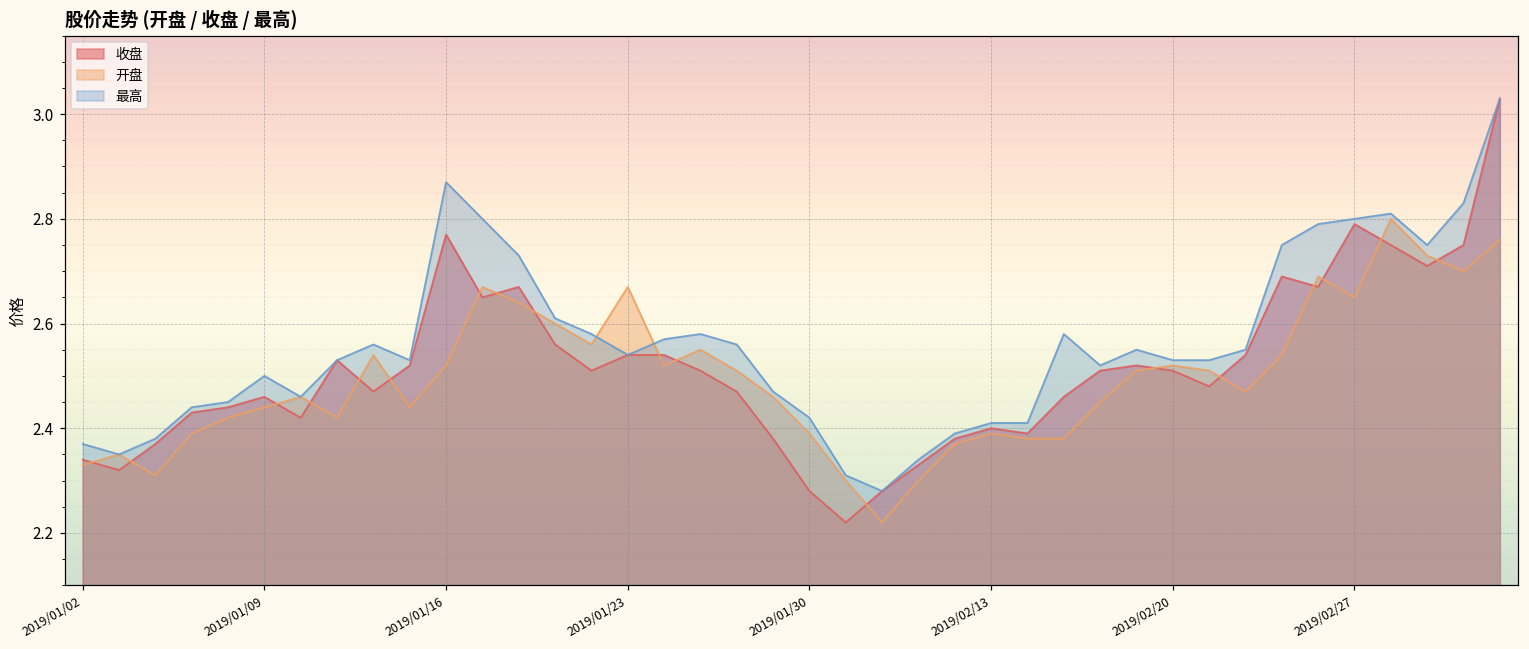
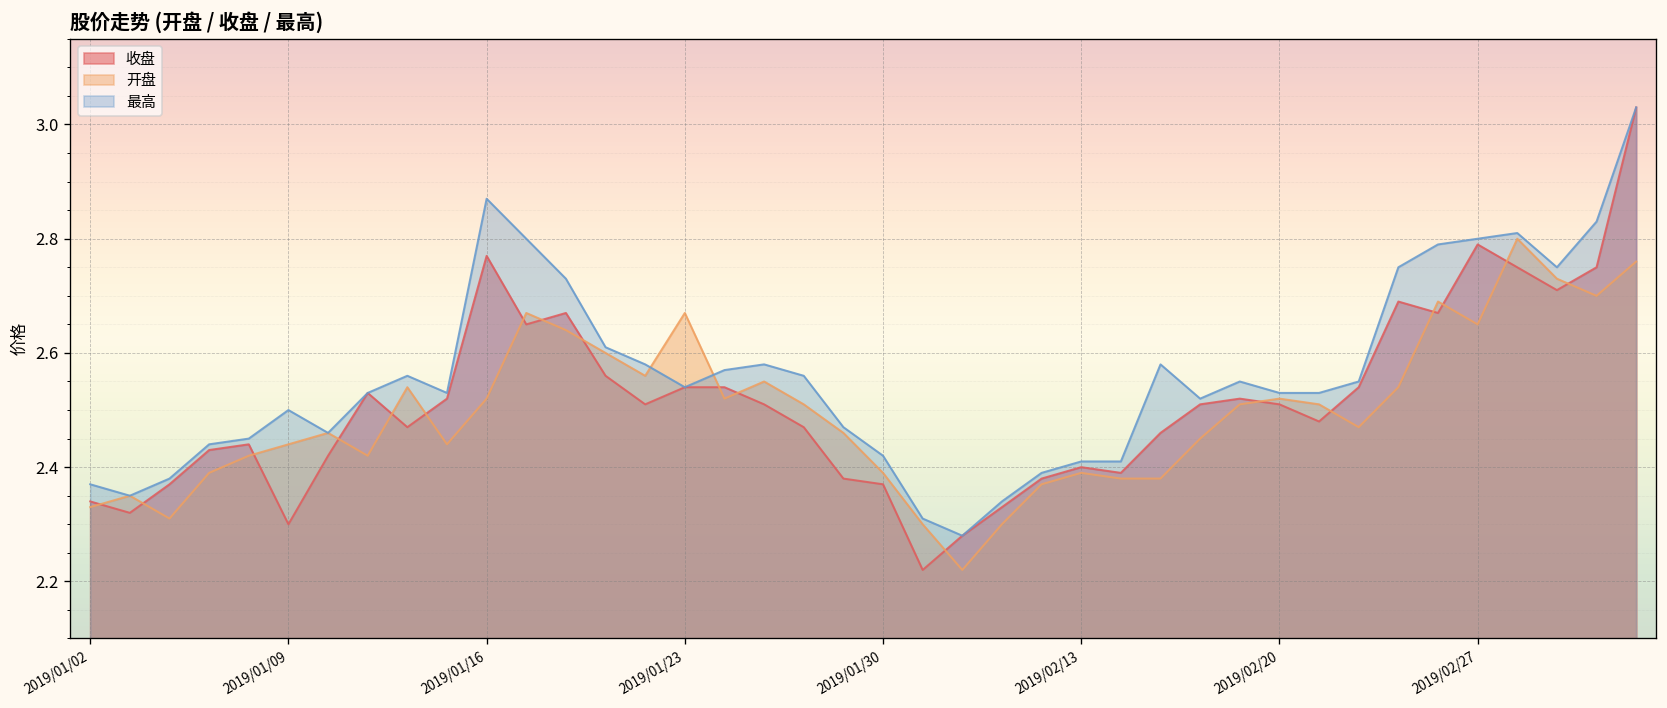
  {
    "收盘": {
      "2019/01/02": 2.34,
-     "2019/01/09": 2.46,
+     "2019/01/09": 2.30,
      "2019/01/16": 2.77,
-     "2019/01/30": 2.28,
+     "2019/01/30": 2.37,
      "2019/02/13": 2.40,
      "2019/02/20": 2.51,
      "2019/02/27": 2.79
    },
    "开盘": {
      "2019/01/02": 2.33,
      "2019/01/09": 2.44,
      "2019/01/16": 2.52,
      "2019/01/23": 2.67,
      "2019/01/30": 2.39,
      "2019/02/13": 2.39,
      "2019/02/20": 2.52,
      "2019/02/27": 2.65
    },
    "最高": {
      "2019/01/02": 2.37,
      "2019/01/09": 2.50,
      "2019/01/16": 2.87,
      "2019/01/30": 2.42,
      "2019/02/13": 2.41,
      "2019/02/20": 2.53,
      "2019/02/27": 2.80
    }
  }
